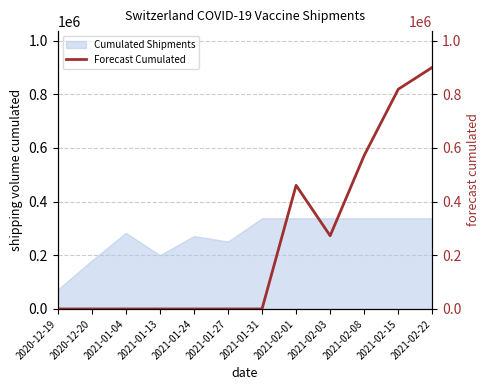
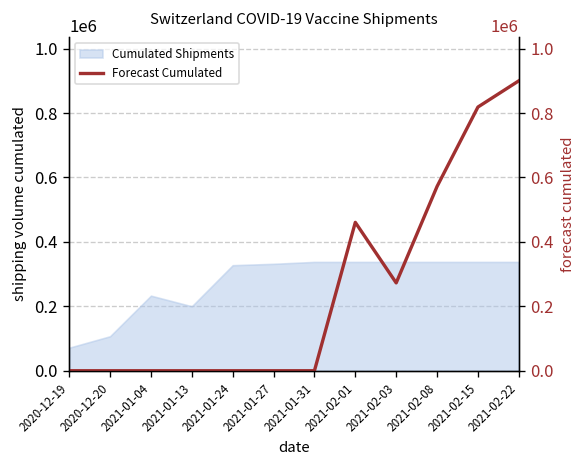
  {
    "Cumulated Shipments": {
      "2020-12-19": 70000,
-     "2020-12-20": 180000,
-     "2021-01-04": 280000,
+     "2020-12-20": 110000,
+     "2021-01-04": 230000,
      "2021-01-13": 200000,
-     "2021-01-24": 270000,
-     "2021-01-27": 250000,
+     "2021-01-24": 330000,
+     "2021-01-27": 330000,
      "2021-01-31": 340000,
      "2021-02-01": 340000,
      "2021-02-03": 340000,
      "2021-02-08": 340000,
      "2021-02-15": 340000,
      "2021-02-22": 340000
    },
    "Forecast Cumulated": {
      "2020-12-19": 0,
      "2020-12-20": 0,
      "2021-01-04": 0,
      "2021-01-13": 0,
      "2021-01-24": 0,
      "2021-01-27": 0,
      "2021-01-31": 0,
      "2021-02-01": 460000,
      "2021-02-03": 270000,
      "2021-02-08": 570000,
      "2021-02-15": 820000,
      "2021-02-22": 900000
    }
  }
